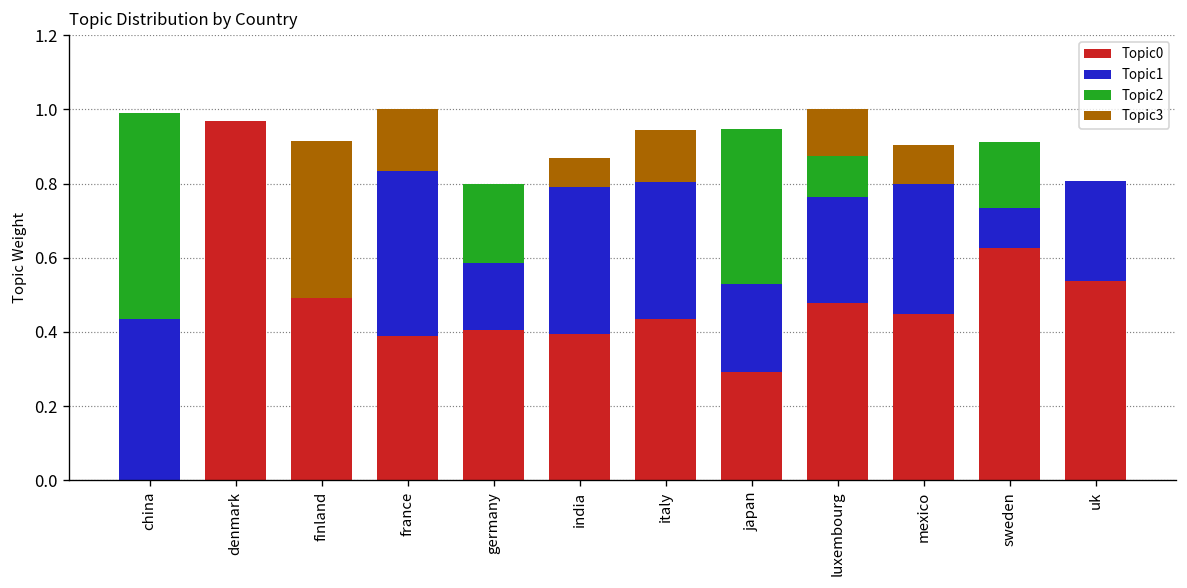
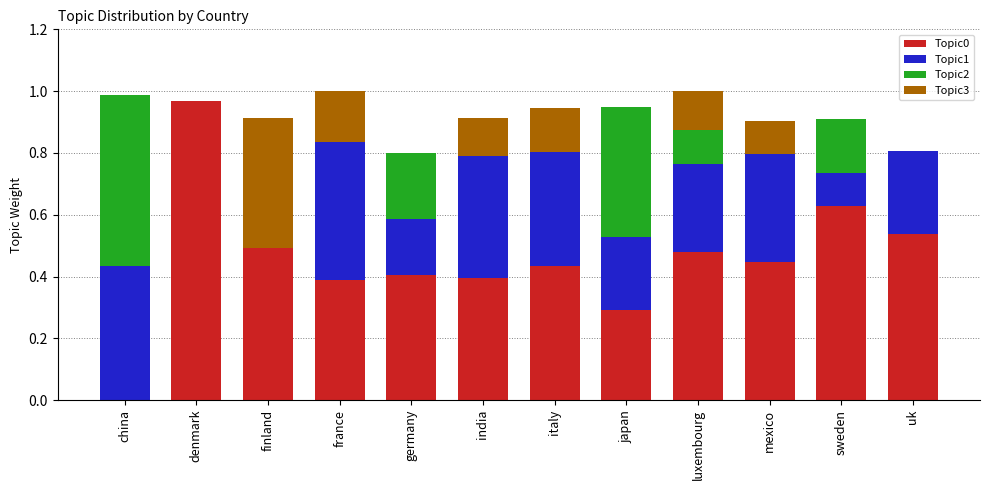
  {
    "Topic0": {
      "china": 0.00,
      "denmark": 0.97,
      "finland": 0.49,
      "france": 0.39,
      "germany": 0.40,
      "india": 0.40,
      "italy": 0.44,
      "japan": 0.29,
      "luxembourg": 0.48,
      "mexico": 0.45,
      "sweden": 0.63,
      "uk": 0.54
    },
    "Topic1": {
      "china": 0.44,
      "denmark": 0.00,
      "finland": 0.00,
      "france": 0.45,
      "germany": 0.18,
      "india": 0.40,
      "italy": 0.37,
      "japan": 0.24,
      "luxembourg": 0.29,
      "mexico": 0.35,
      "sweden": 0.11,
      "uk": 0.27
    },
    "Topic2": {
      "china": 0.55,
      "denmark": 0.00,
      "finland": 0.00,
      "france": 0.00,
      "germany": 0.21,
      "india": 0.00,
      "italy": 0.00,
      "japan": 0.42,
      "luxembourg": 0.11,
      "mexico": 0.00,
      "sweden": 0.18,
      "uk": 0.00
    },
    "Topic3": {
      "china": 0.00,
      "denmark": 0.00,
      "finland": 0.42,
      "france": 0.17,
      "germany": 0.00,
-     "india": 0.08,
+     "india": 0.12,
      "italy": 0.14,
      "japan": 0.00,
      "luxembourg": 0.13,
      "mexico": 0.11,
      "sweden": 0.00,
      "uk": 0.00
    }
  }
